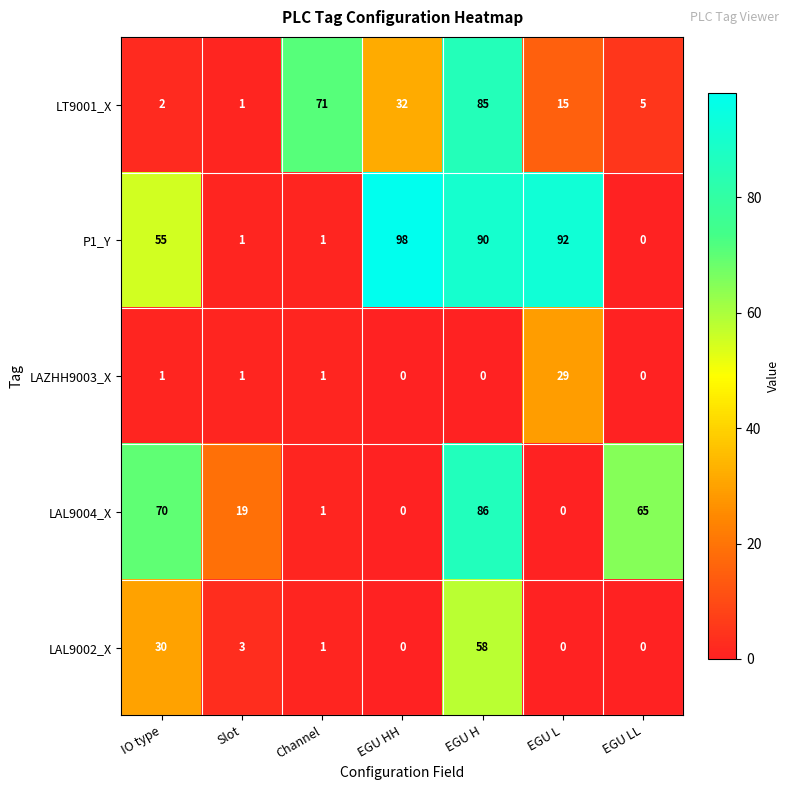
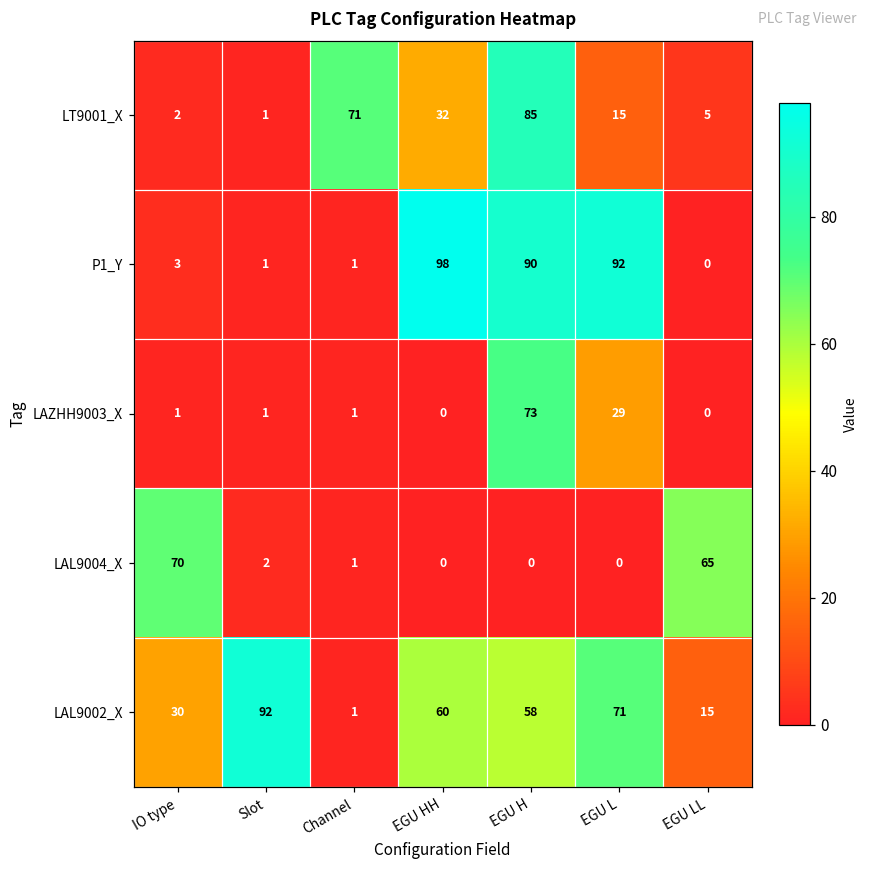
  {
    "LT9001_X": {
      "IO type": 2,
      "Slot": 1,
      "Channel": 71,
      "EGU HH": 32,
      "EGU H": 85,
      "EGU L": 15,
      "EGU LL": 5
    },
    "P1_Y": {
-     "IO type": 55,
+     "IO type": 3,
      "Slot": 1,
      "Channel": 1,
      "EGU HH": 98,
      "EGU H": 90,
      "EGU L": 92,
      "EGU LL": 0
    },
    "LAZHH9003_X": {
      "IO type": 1,
      "Slot": 1,
      "Channel": 1,
      "EGU HH": 0,
-     "EGU H": 0,
+     "EGU H": 73,
      "EGU L": 29,
      "EGU LL": 0
    },
    "LAL9004_X": {
      "IO type": 70,
-     "Slot": 19,
+     "Slot": 2,
      "Channel": 1,
      "EGU HH": 0,
-     "EGU H": 86,
+     "EGU H": 0,
      "EGU L": 0,
      "EGU LL": 65
    },
    "LAL9002_X": {
      "IO type": 30,
-     "Slot": 3,
+     "Slot": 92,
      "Channel": 1,
-     "EGU HH": 0,
+     "EGU HH": 60,
      "EGU H": 58,
-     "EGU L": 0,
-     "EGU LL": 0
+     "EGU L": 71,
+     "EGU LL": 15
    }
  }
